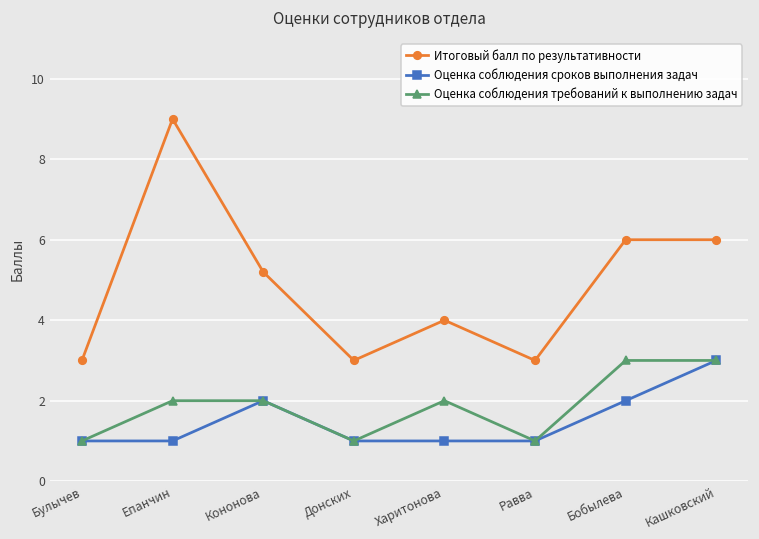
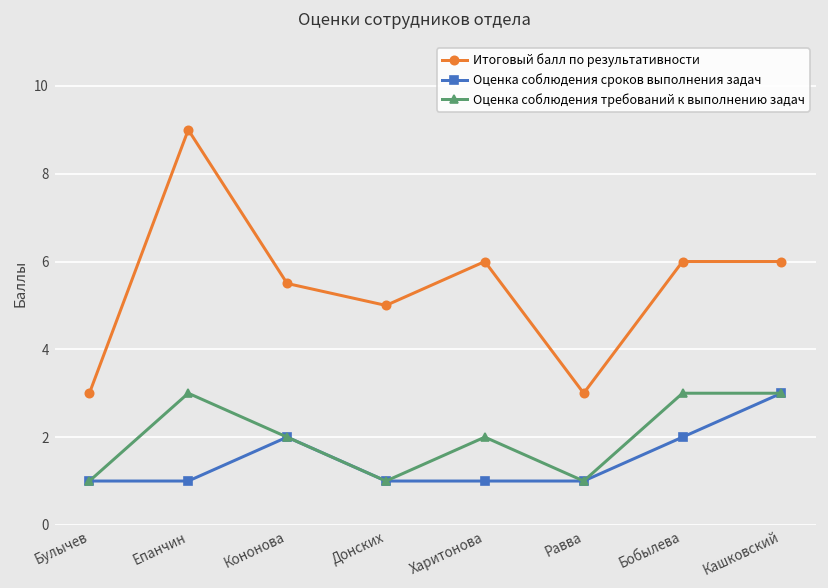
  {
    "Итоговый балл по результативности": {
      "Булычев": 3.0,
      "Епанчин": 9.0,
-     "Кононова": 5.2,
-     "Донских": 3,
-     "Харитонова": 4,
+     "Кононова": 5.5,
+     "Донских": 5,
+     "Харитонова": 6,
      "Равва": 3.0,
      "Бобылева": 6.0,
      "Кашковский": 6.0
    },
    "Оценка соблюдения сроков выполнения задач": {
      "Епанчин": 1.0,
      "Харитонова": 1.0,
      "Бобылева": 2.0
    },
    "Оценка соблюдения требований к выполнению задач": {
-     "Епанчин": 2,
+     "Епанчин": 3,
      "Харитонова": 2,
      "Бобылева": 3
    }
  }
